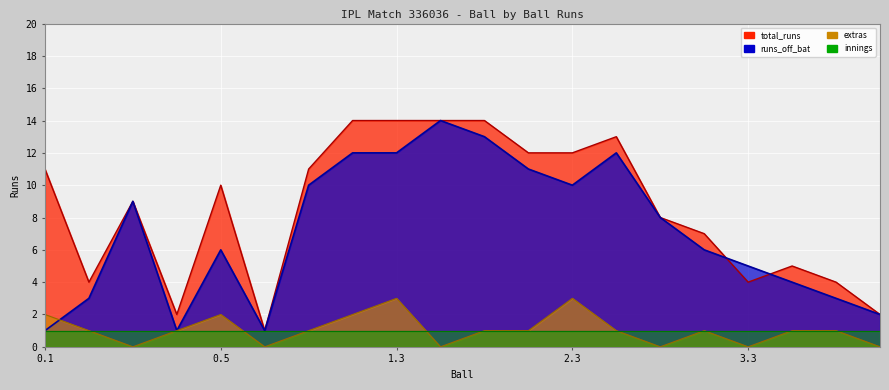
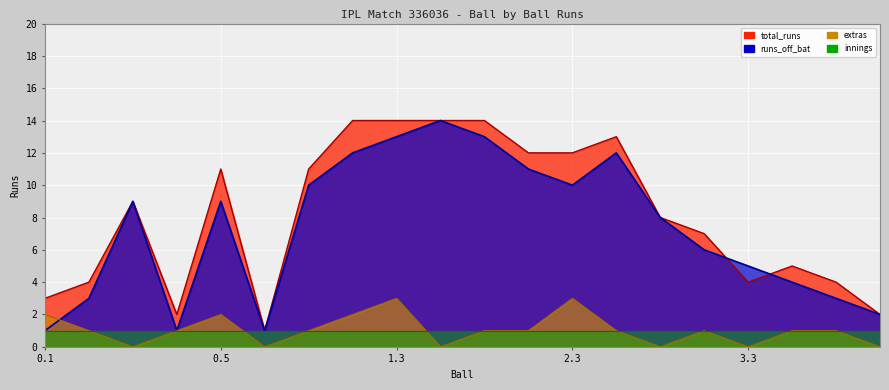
  {
    "total_runs": {
-     "0.1": 11,
-     "0.5": 10,
+     "0.1": 3,
+     "0.5": 11,
      "1.3": 14,
      "2.3": 12,
      "3.3": 4
    },
    "runs_off_bat": {
-     "0.5": 6,
-     "1.3": 12,
+     "0.5": 9,
+     "1.3": 13,
      "2.3": 10,
      "3.3": 5
    },
    "extras": {
      "0.1": 2,
      "0.5": 2,
      "1.3": 3,
      "2.3": 3,
      "3.3": 0
    },
    "innings": {
      "0.5": 1,
      "1.3": 1,
      "2.3": 1,
      "3.3": 1
    }
  }
